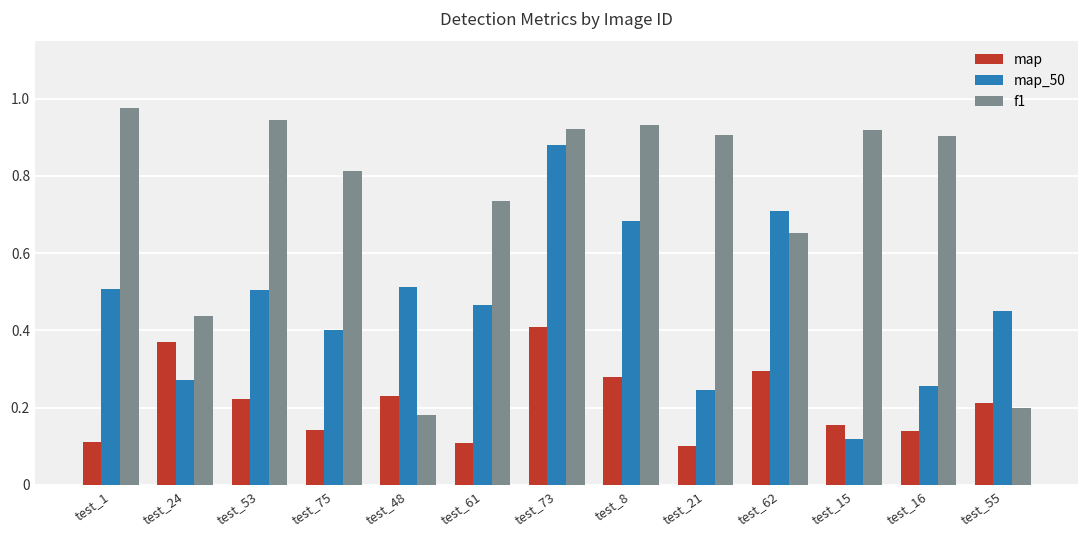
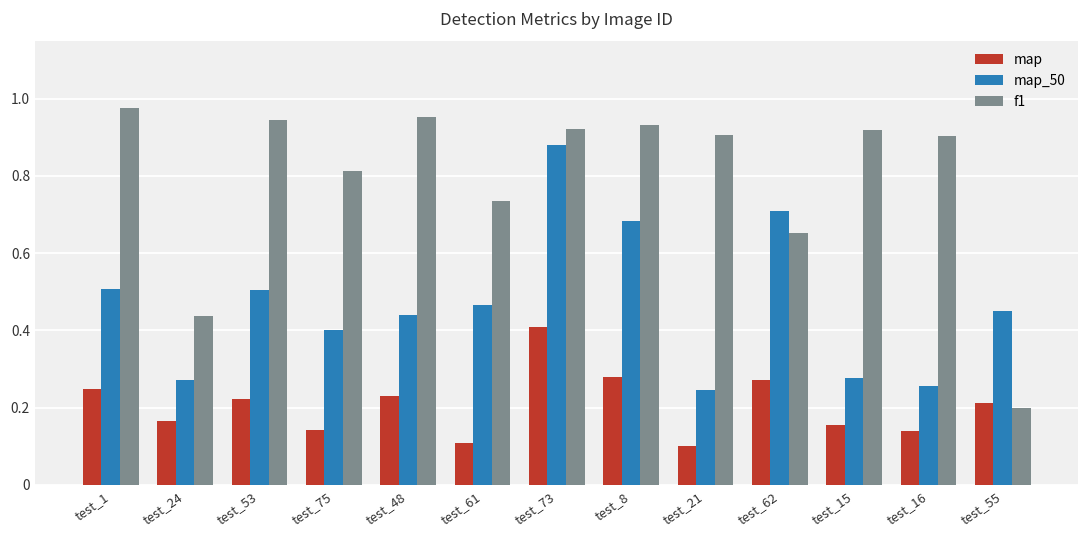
  {
    "map": {
-     "test_1": 0.11,
-     "test_24": 0.37,
+     "test_1": 0.25,
+     "test_24": 0.17,
      "test_53": 0.22,
      "test_75": 0.14,
      "test_48": 0.23,
      "test_61": 0.11,
      "test_73": 0.41,
      "test_8": 0.28,
      "test_21": 0.10,
-     "test_62": 0.29,
+     "test_62": 0.27,
      "test_15": 0.16,
      "test_16": 0.14,
      "test_55": 0.21
    },
    "map_50": {
      "test_1": 0.51,
      "test_24": 0.27,
      "test_53": 0.50,
      "test_75": 0.40,
-     "test_48": 0.51,
+     "test_48": 0.44,
      "test_61": 0.47,
      "test_73": 0.88,
      "test_8": 0.68,
      "test_21": 0.25,
      "test_62": 0.71,
-     "test_15": 0.12,
+     "test_15": 0.28,
      "test_16": 0.26,
      "test_55": 0.45
    },
    "f1": {
      "test_1": 0.98,
      "test_24": 0.44,
      "test_53": 0.94,
      "test_75": 0.81,
-     "test_48": 0.18,
+     "test_48": 0.95,
      "test_61": 0.74,
      "test_73": 0.92,
      "test_8": 0.93,
      "test_21": 0.91,
      "test_62": 0.65,
      "test_15": 0.92,
      "test_16": 0.90,
      "test_55": 0.20
    }
  }
